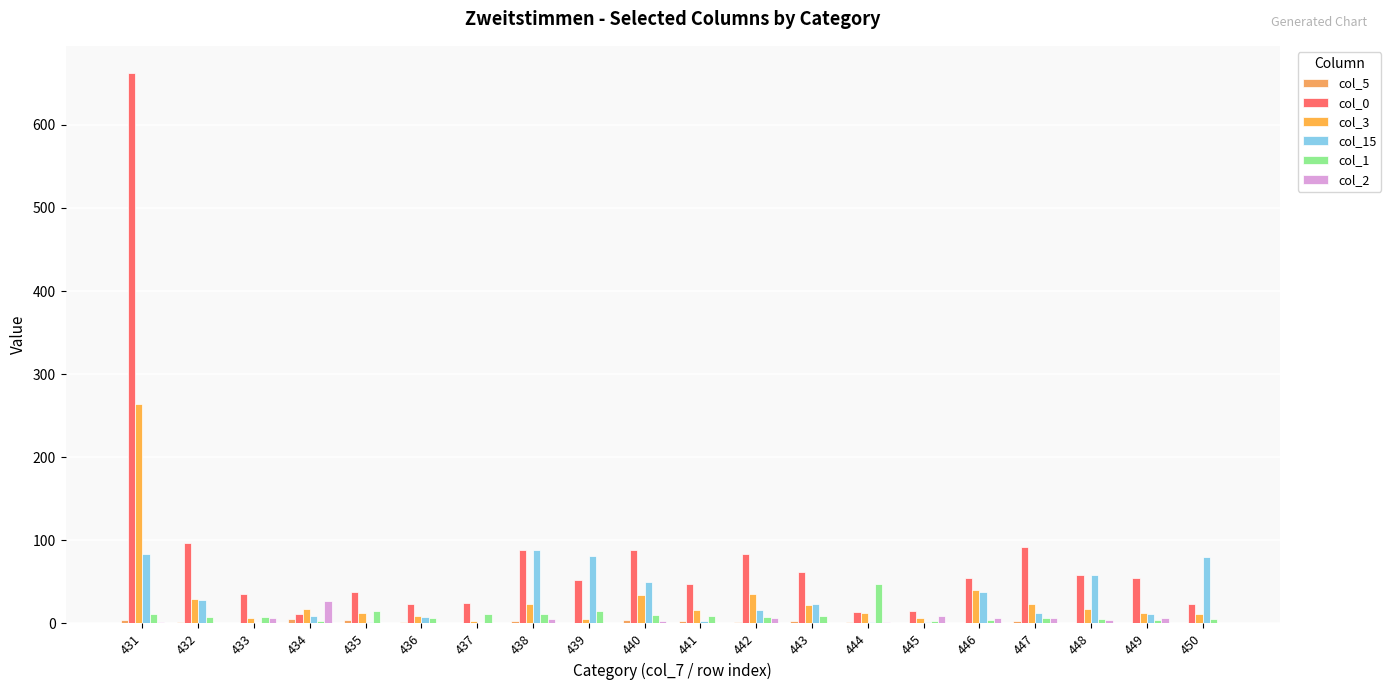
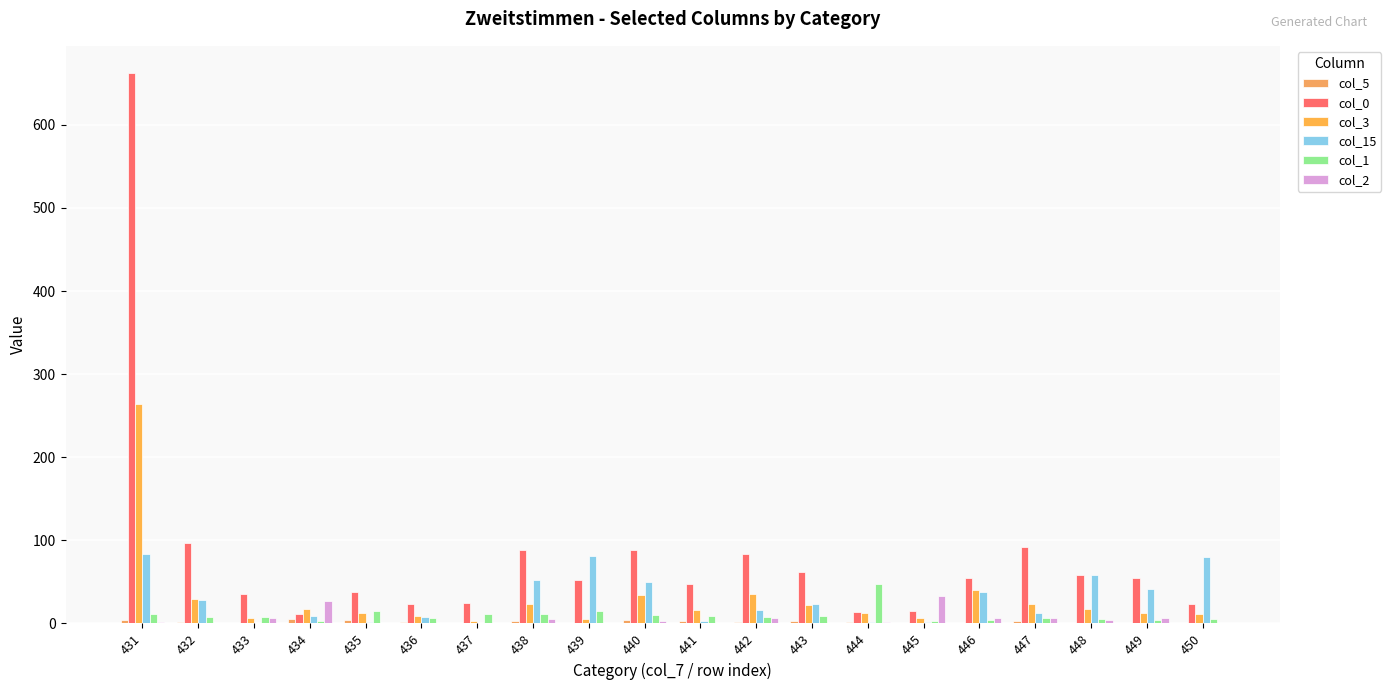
  {
    "col_15": {
      "431": 80,
      "432": 30,
      "434": 10,
      "436": 10,
-     "438": 90,
+     "438": 50,
      "439": 80,
      "440": 50,
      "442": 20,
      "443": 20,
      "446": 40,
      "447": 10,
      "448": 60,
-     "449": 10,
+     "449": 40,
      "450": 80
    },
    "col_1": {
      "431": 10,
      "432": 10,
      "433": 10,
      "435": 20,
      "436": 10,
      "437": 10,
      "438": 10,
      "439": 20,
      "440": 10,
      "441": 10,
      "442": 10,
      "443": 10,
      "444": 50,
      "446": 0,
      "447": 10,
      "448": 10,
      "449": 0,
      "450": 10
    },
    "col_2": {
      "432": 0,
      "433": 10,
      "434": 30,
      "435": 0,
      "436": 0,
      "437": 0,
      "438": 10,
      "439": 0,
      "441": 0,
      "442": 10,
-     "445": 10,
+     "445": 30,
      "446": 10,
      "447": 10,
      "448": 0,
      "449": 10,
      "450": 0
    }
  }
